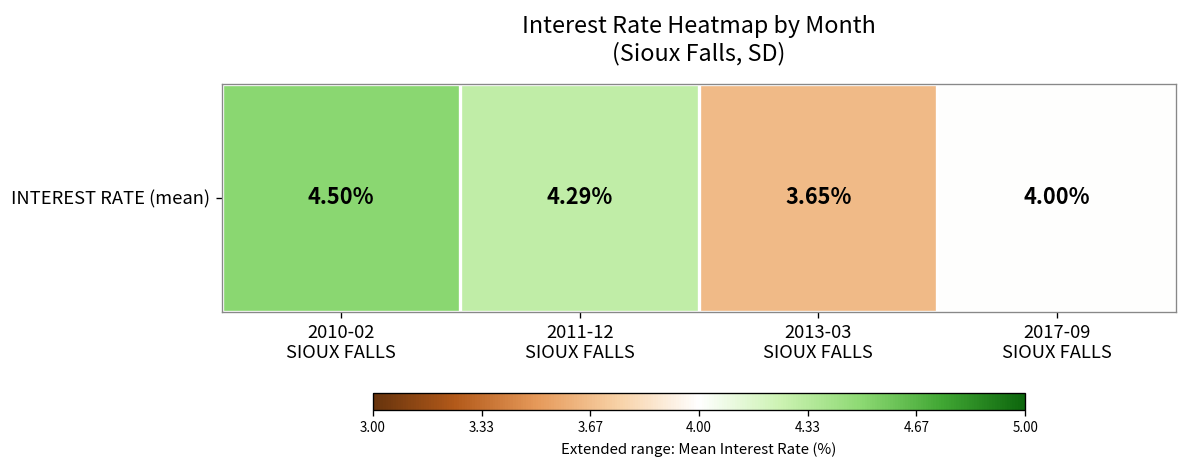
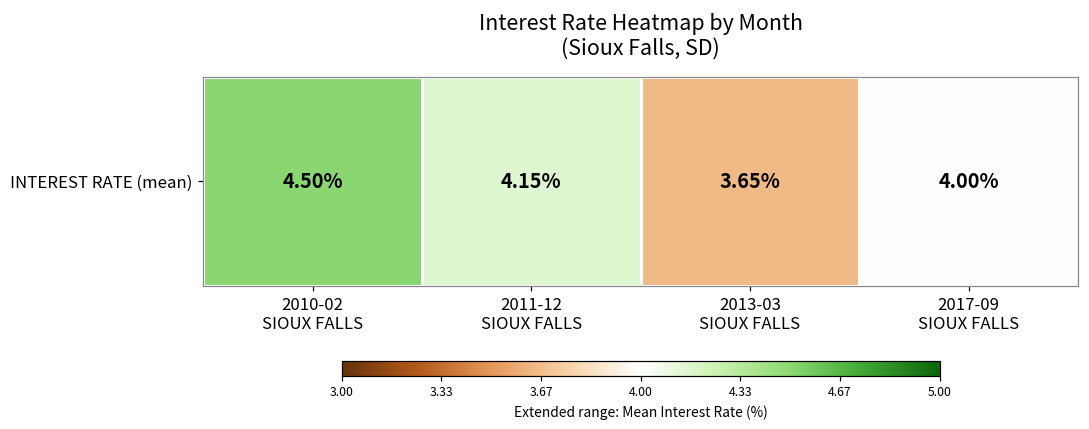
  {
    "INTEREST RATE (mean)": {
      "2010-02 SIOUX FALLS": "4.50%",
-     "2011-12 SIOUX FALLS": "4.29%",
+     "2011-12 SIOUX FALLS": "4.15%",
      "2013-03 SIOUX FALLS": "3.65%",
      "2017-09 SIOUX FALLS": "4.00%"
    }
  }
